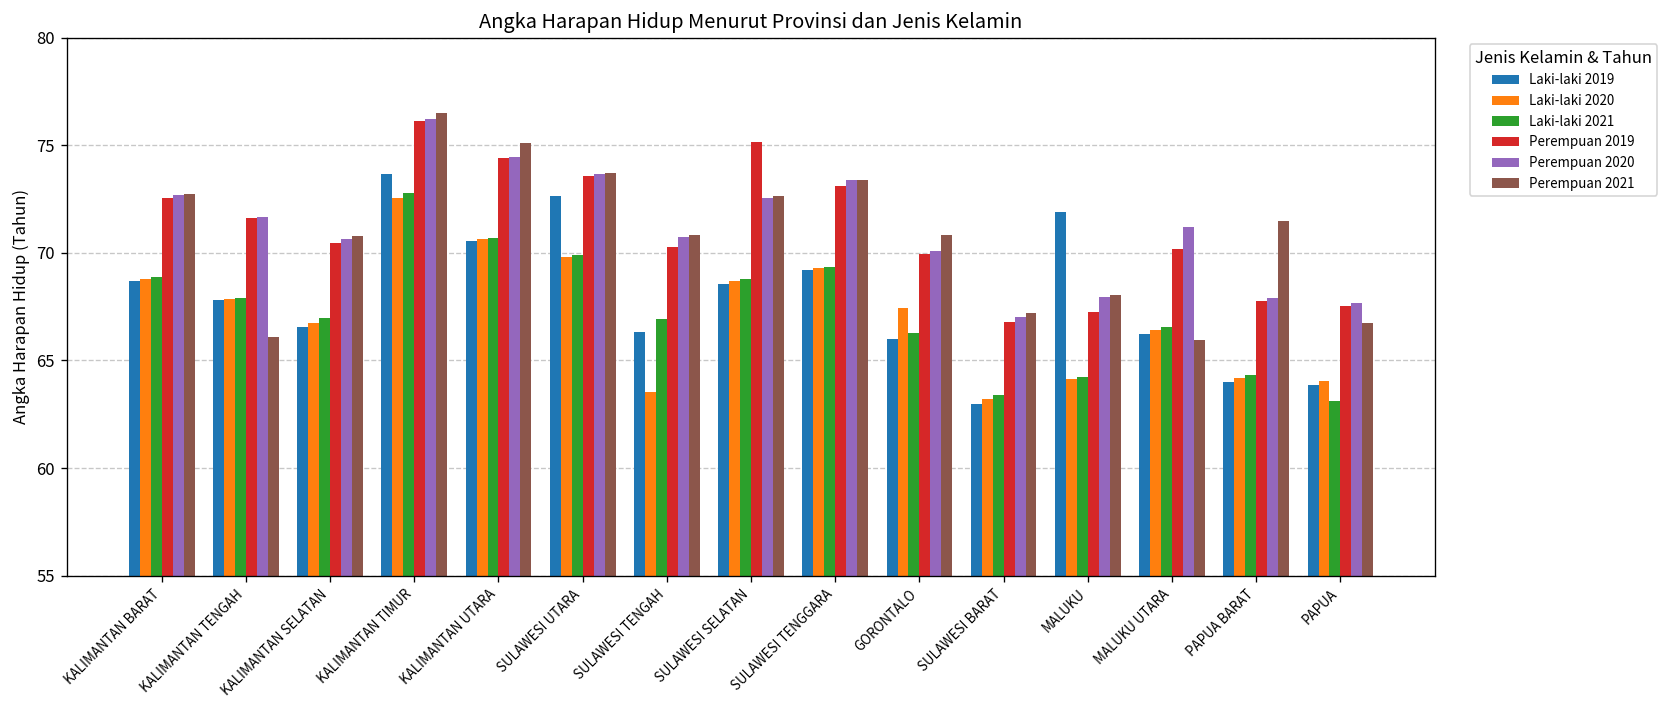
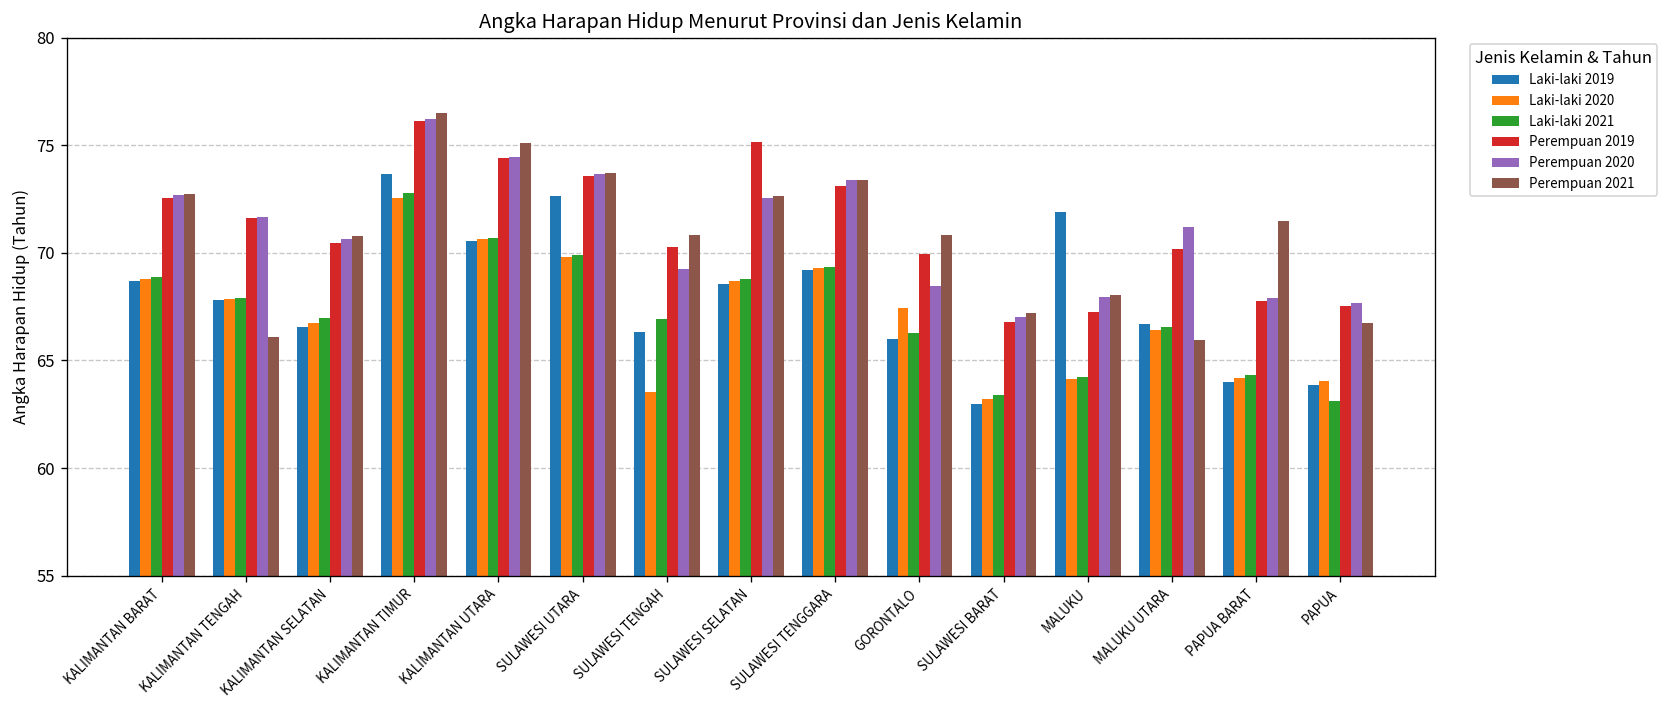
  {
    "Laki-laki 2019": {
      "KALIMANTAN BARAT": 68.7,
      "KALIMANTAN TENGAH": 67.8,
      "KALIMANTAN SELATAN": 66.6,
      "KALIMANTAN TIMUR": 73.6,
      "KALIMANTAN UTARA": 70.6,
      "SULAWESI UTARA": 72.7,
      "SULAWESI TENGAH": 66.3,
      "SULAWESI SELATAN": 68.5,
      "SULAWESI TENGGARA": 69.2,
      "GORONTALO": 66.0,
      "SULAWESI BARAT": 63.0,
      "MALUKU": 71.9,
-     "MALUKU UTARA": 66.3,
+     "MALUKU UTARA": 66.7,
      "PAPUA BARAT": 64.0,
      "PAPUA": 63.9
    },
    "Laki-laki 2020": {
      "KALIMANTAN BARAT": 68.8,
      "KALIMANTAN TENGAH": 67.8,
      "KALIMANTAN SELATAN": 66.8,
      "KALIMANTAN TIMUR": 72.5,
      "KALIMANTAN UTARA": 70.6,
      "SULAWESI UTARA": 69.8,
      "SULAWESI TENGAH": 63.5,
      "SULAWESI SELATAN": 68.7,
      "SULAWESI TENGGARA": 69.3,
      "GORONTALO": 67.4,
      "SULAWESI BARAT": 63.2,
      "MALUKU": 64.1,
      "MALUKU UTARA": 66.4,
      "PAPUA BARAT": 64.2,
      "PAPUA": 64.0
    },
    "Laki-laki 2021": {
      "KALIMANTAN BARAT": 68.9,
      "KALIMANTAN TENGAH": 67.9,
      "KALIMANTAN SELATAN": 67.0,
      "KALIMANTAN TIMUR": 72.8,
      "KALIMANTAN UTARA": 70.7,
      "SULAWESI UTARA": 69.9,
      "SULAWESI TENGAH": 66.9,
      "SULAWESI SELATAN": 68.8,
      "SULAWESI TENGGARA": 69.4,
      "GORONTALO": 66.3,
      "SULAWESI BARAT": 63.4,
      "MALUKU": 64.2,
      "MALUKU UTARA": 66.6,
      "PAPUA BARAT": 64.3,
      "PAPUA": 63.1
    },
    "Perempuan 2019": {
      "KALIMANTAN BARAT": 72.6,
      "KALIMANTAN TENGAH": 71.6,
      "KALIMANTAN SELATAN": 70.5,
      "KALIMANTAN TIMUR": 76.1,
      "KALIMANTAN UTARA": 74.4,
      "SULAWESI UTARA": 73.6,
      "SULAWESI TENGAH": 70.3,
      "SULAWESI SELATAN": 75.2,
      "SULAWESI TENGGARA": 73.1,
      "GORONTALO": 69.9,
      "SULAWESI BARAT": 66.8,
      "MALUKU": 67.3,
      "MALUKU UTARA": 70.2,
      "PAPUA BARAT": 67.8,
      "PAPUA": 67.5
    },
    "Perempuan 2020": {
      "KALIMANTAN BARAT": 72.7,
      "KALIMANTAN TENGAH": 71.7,
      "KALIMANTAN SELATAN": 70.6,
      "KALIMANTAN TIMUR": 76.2,
      "KALIMANTAN UTARA": 74.4,
      "SULAWESI UTARA": 73.7,
-     "SULAWESI TENGAH": 70.7,
+     "SULAWESI TENGAH": 69.3,
      "SULAWESI SELATAN": 72.6,
      "SULAWESI TENGGARA": 73.4,
-     "GORONTALO": 70.1,
+     "GORONTALO": 68.5,
      "SULAWESI BARAT": 67.0,
      "MALUKU": 67.9,
      "MALUKU UTARA": 71.2,
      "PAPUA BARAT": 67.9,
      "PAPUA": 67.7
    },
    "Perempuan 2021": {
      "KALIMANTAN BARAT": 72.7,
      "KALIMANTAN TENGAH": 66.1,
      "KALIMANTAN SELATAN": 70.8,
      "KALIMANTAN TIMUR": 76.5,
      "KALIMANTAN UTARA": 75.1,
      "SULAWESI UTARA": 73.7,
      "SULAWESI TENGAH": 70.9,
      "SULAWESI SELATAN": 72.7,
      "SULAWESI TENGGARA": 73.4,
      "GORONTALO": 70.9,
      "SULAWESI BARAT": 67.2,
      "MALUKU": 68.1,
      "MALUKU UTARA": 66.0,
      "PAPUA BARAT": 71.5,
      "PAPUA": 66.8
    }
  }
